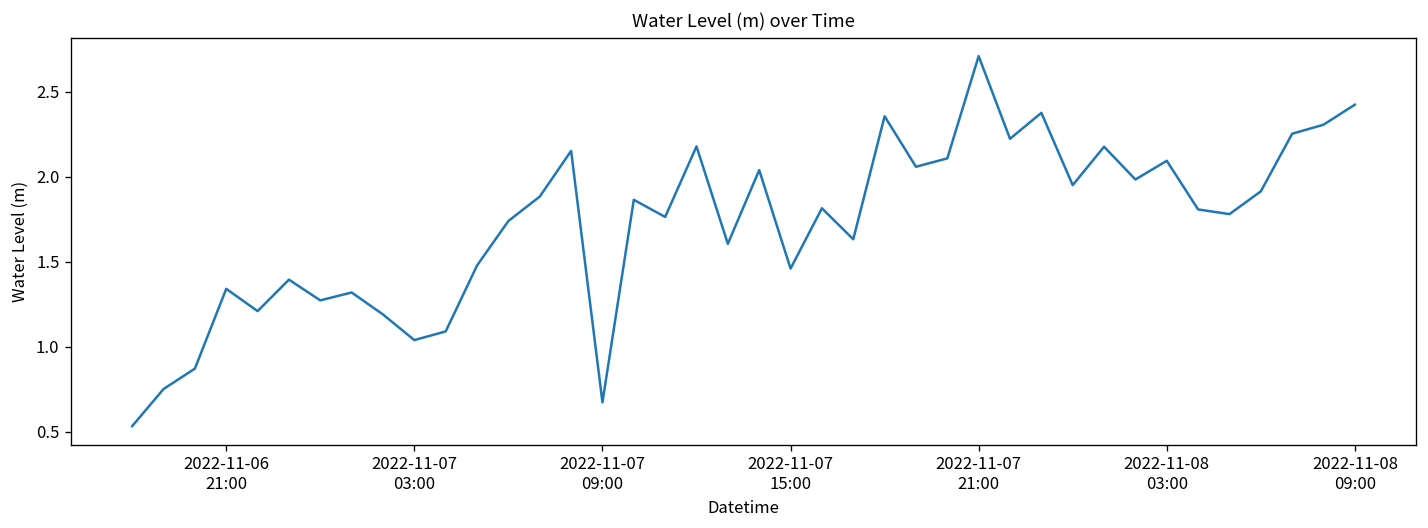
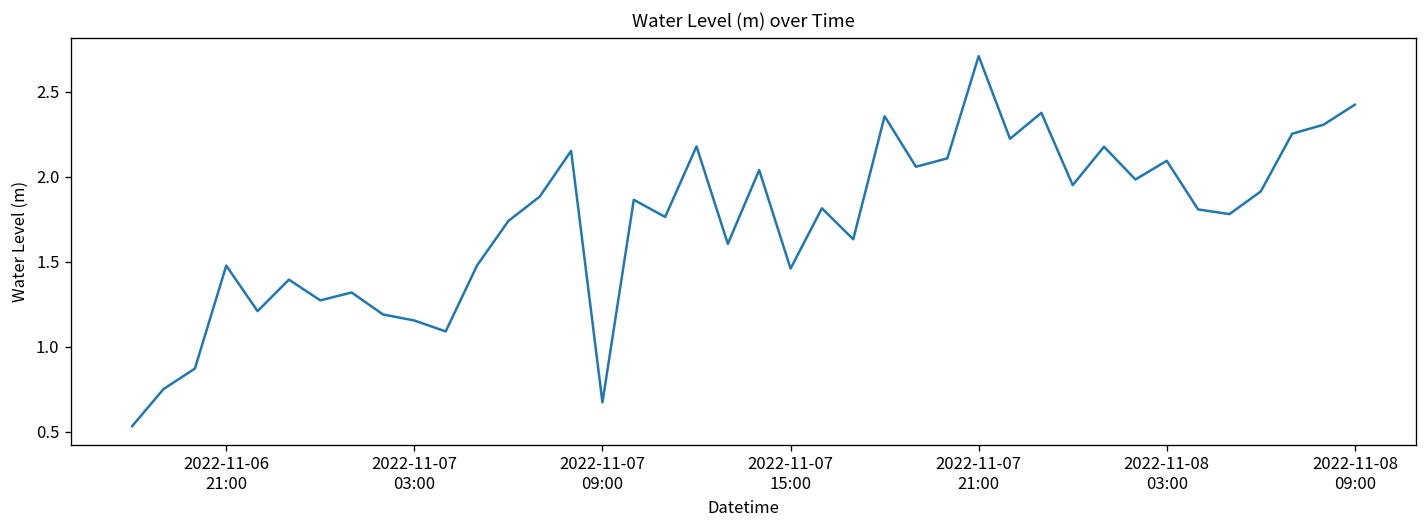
  {
-   "2022-11-06 21:00": 1.34,
-   "2022-11-07 03:00": 1.04,
+   "2022-11-06 21:00": 1.48,
+   "2022-11-07 03:00": 1.15,
    "2022-11-07 09:00": 0.67,
    "2022-11-07 15:00": 1.46,
    "2022-11-07 21:00": 2.71,
    "2022-11-08 03:00": 2.09,
    "2022-11-08 09:00": 2.42
  }
